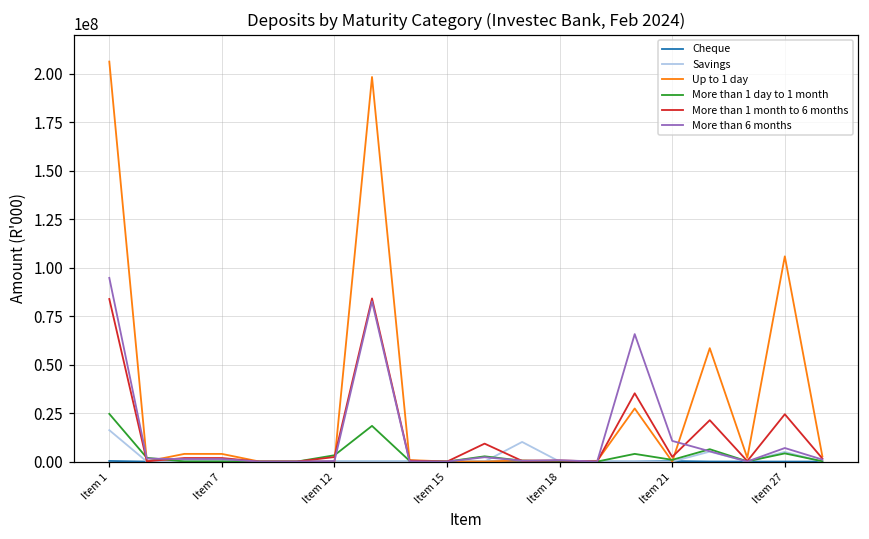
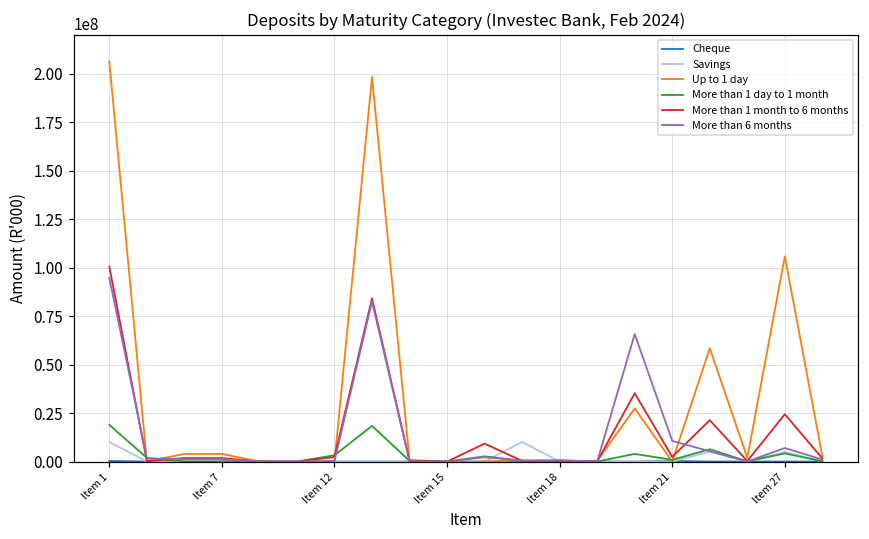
  {
    "Cheque": {
      "Item 1": 0,
      "Item 27": 0
    },
    "Savings": {
-     "Item 1": 16000000
+     "Item 1": 10000000
    },
    "Up to 1 day": {
      "Item 1": 206000000,
      "Item 7": 4000000,
      "Item 27": 106000000
    },
    "More than 1 day to 1 month": {
-     "Item 1": 25000000
+     "Item 1": 19000000
    },
    "More than 1 month to 6 months": {
-     "Item 1": 84000000,
+     "Item 1": 100000000,
      "Item 21": 2000000,
      "Item 27": 24000000
    },
    "More than 6 months": {
      "Item 1": 95000000,
      "Item 21": 11000000,
      "Item 27": 7000000
    }
  }
